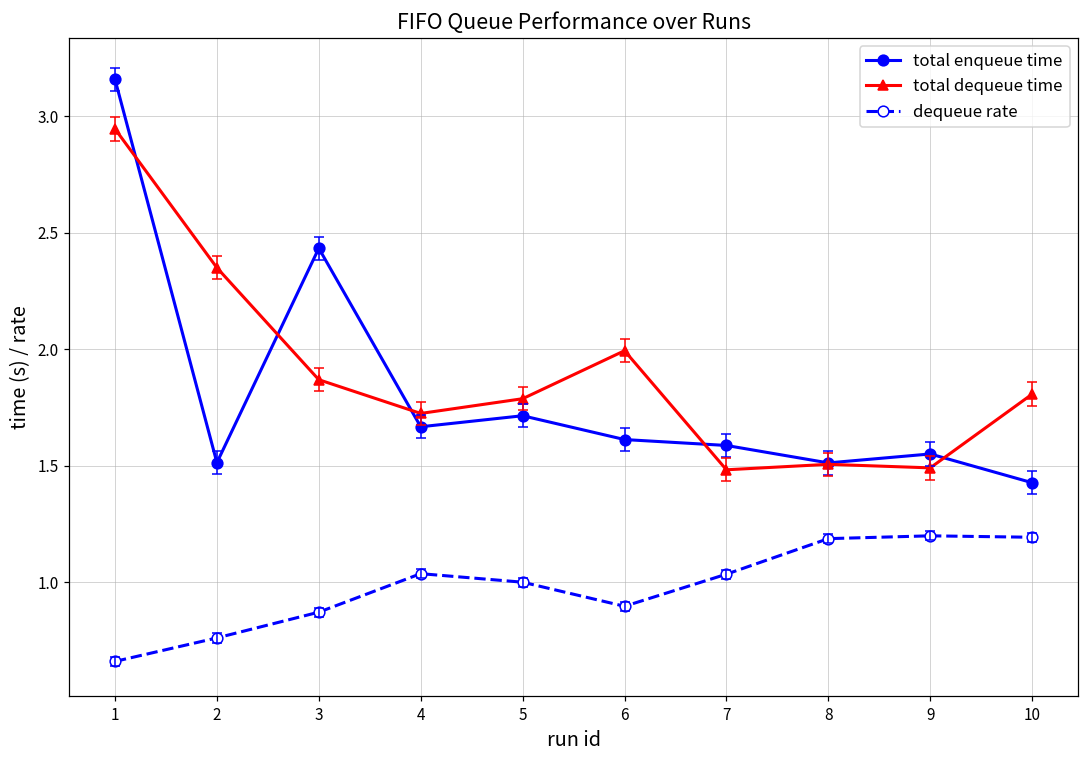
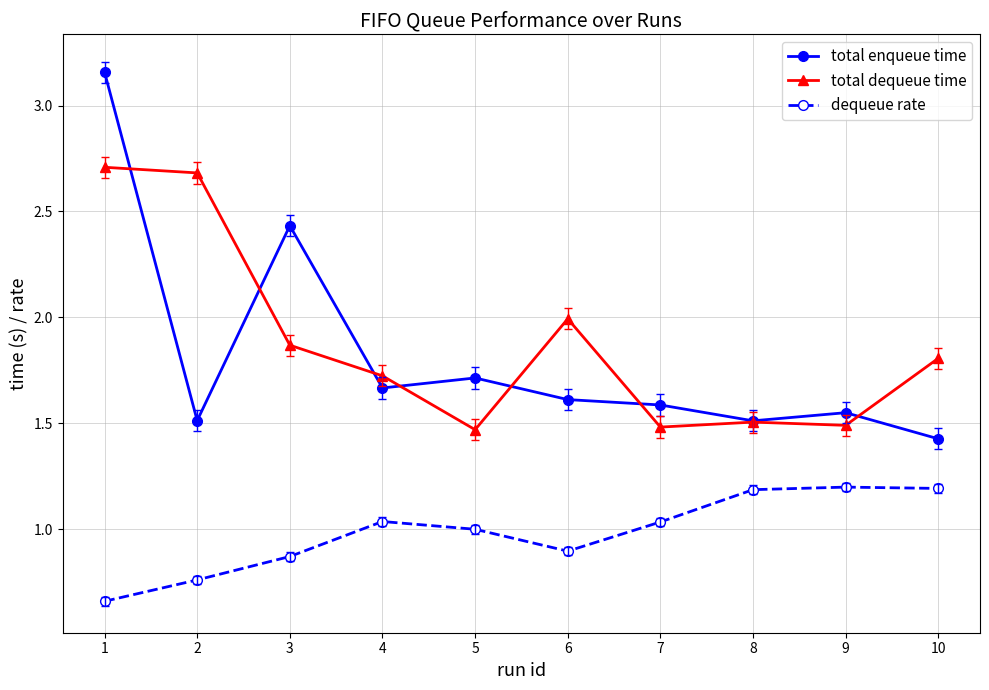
  {
    "total dequeue time": {
-     "1": 2.95,
-     "2": 2.35,
+     "1": 2.71,
+     "2": 2.68,
      "3": 1.87,
-     "5": 1.79,
+     "5": 1.47,
      "6": 1.99,
      "7": 1.48,
      "10": 1.81
    }
  }
